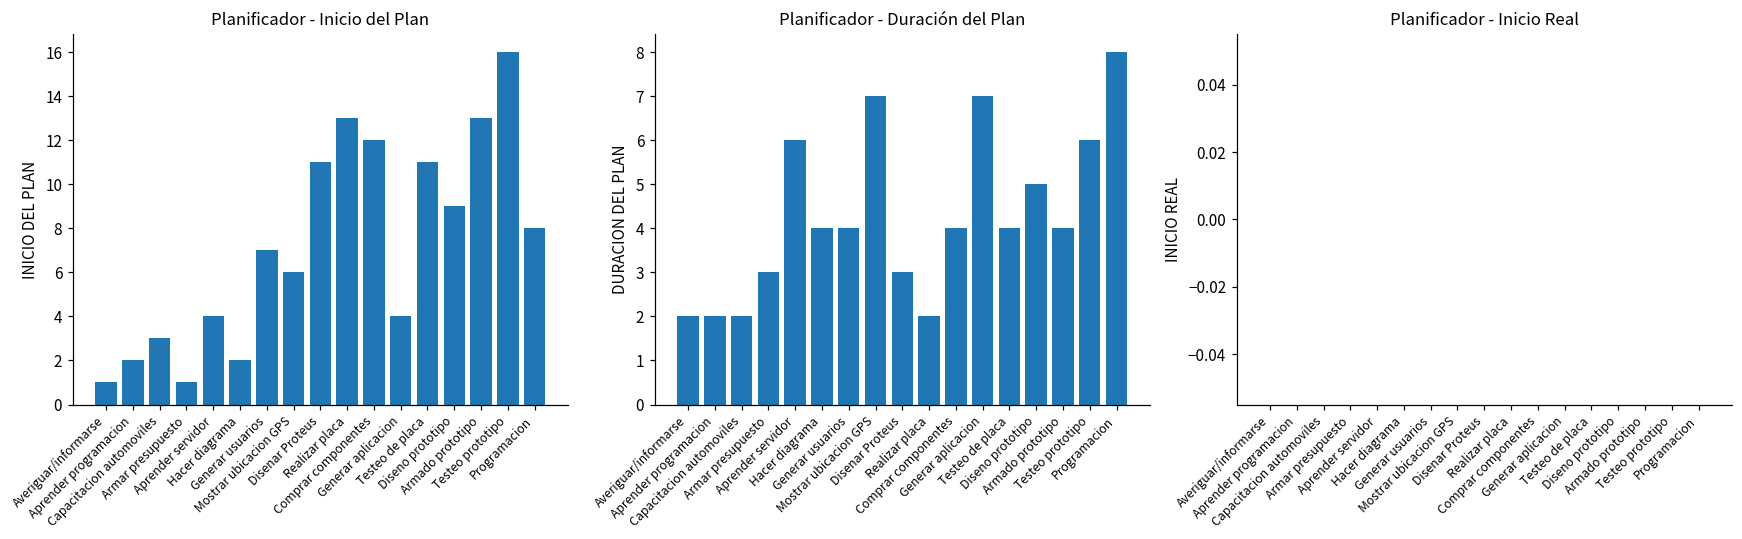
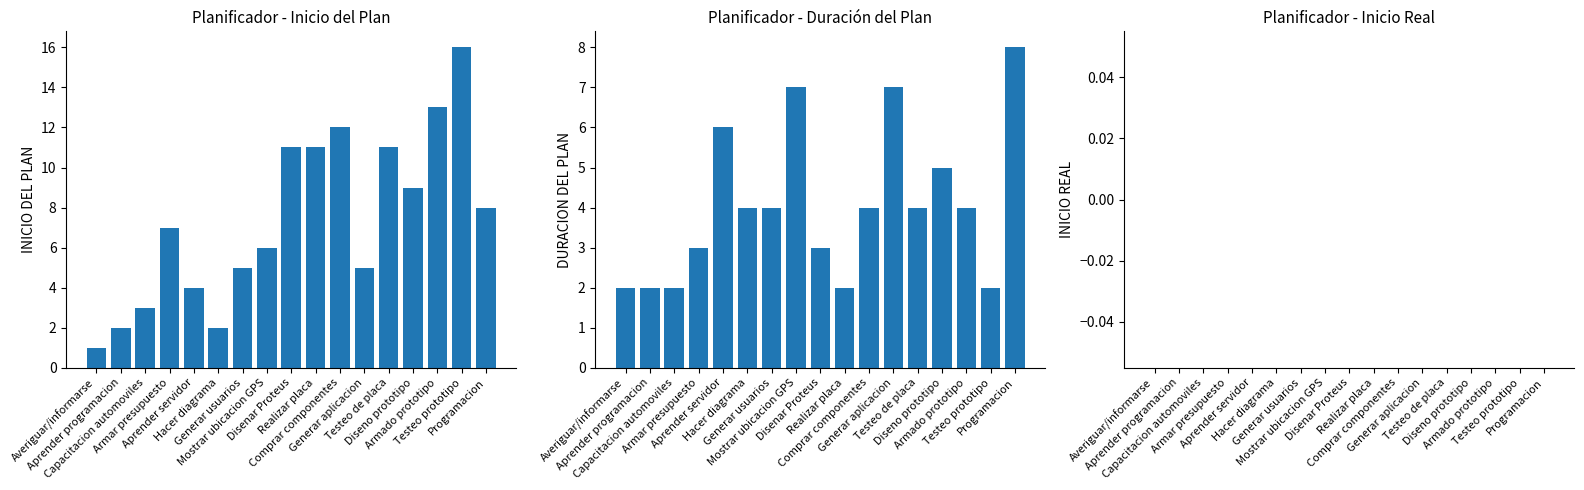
  {
    "Planificador - Inicio del Plan": {
      "Averiguar/informarse": 1,
      "Aprender programacion": 2,
      "Capacitacion automoviles": 3,
-     "Armar presupuesto": 1,
+     "Armar presupuesto": 7,
      "Aprender servidor": 4,
      "Hacer diagrama": 2,
-     "Generar usuarios": 7,
+     "Generar usuarios": 5,
      "Mostrar ubicacion GPS": 6,
      "Disenar Proteus": 11,
-     "Realizar placa": 13,
+     "Realizar placa": 11,
      "Comprar componentes": 12,
-     "Generar aplicacion": 4,
+     "Generar aplicacion": 5,
      "Testeo de placa": 11,
      "Diseno prototipo": 9,
      "Armado prototipo": 13,
      "Testeo prototipo": 16,
      "Programacion": 8
    },
    "Planificador - Duración del Plan": {
      "Averiguar/informarse": 2,
      "Aprender programacion": 2,
      "Capacitacion automoviles": 2,
      "Armar presupuesto": 3,
      "Aprender servidor": 6,
      "Hacer diagrama": 4,
      "Generar usuarios": 4,
      "Mostrar ubicacion GPS": 7,
      "Disenar Proteus": 3,
      "Realizar placa": 2,
      "Comprar componentes": 4,
      "Generar aplicacion": 7,
      "Testeo de placa": 4,
      "Diseno prototipo": 5,
      "Armado prototipo": 4,
-     "Testeo prototipo": 6,
+     "Testeo prototipo": 2,
      "Programacion": 8
    },
    "Planificador - Inicio Real": {
      "Averiguar/informarse": 0.000,
      "Aprender programacion": 0.000,
      "Capacitacion automoviles": 0.000,
      "Armar presupuesto": 0.000,
      "Aprender servidor": 0.000,
      "Hacer diagrama": 0.000,
      "Generar usuarios": 0.000,
      "Mostrar ubicacion GPS": 0.000,
      "Disenar Proteus": 0.000,
      "Realizar placa": 0.000,
      "Comprar componentes": 0.000,
      "Generar aplicacion": 0.000,
      "Testeo de placa": 0.000,
      "Diseno prototipo": 0.000,
      "Armado prototipo": 0.000,
      "Testeo prototipo": 0.000,
      "Programacion": 0.000
    }
  }
